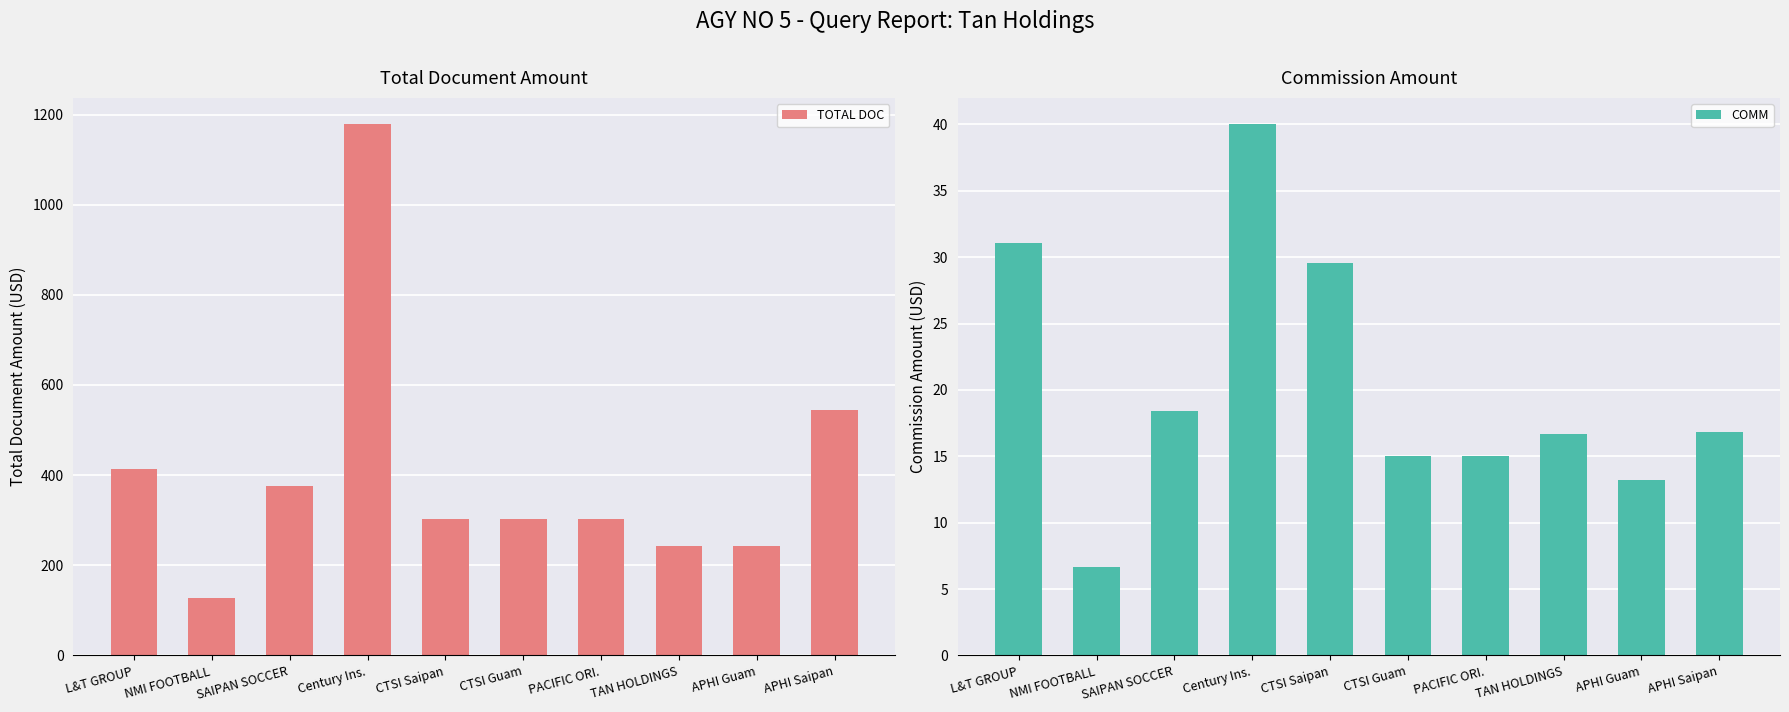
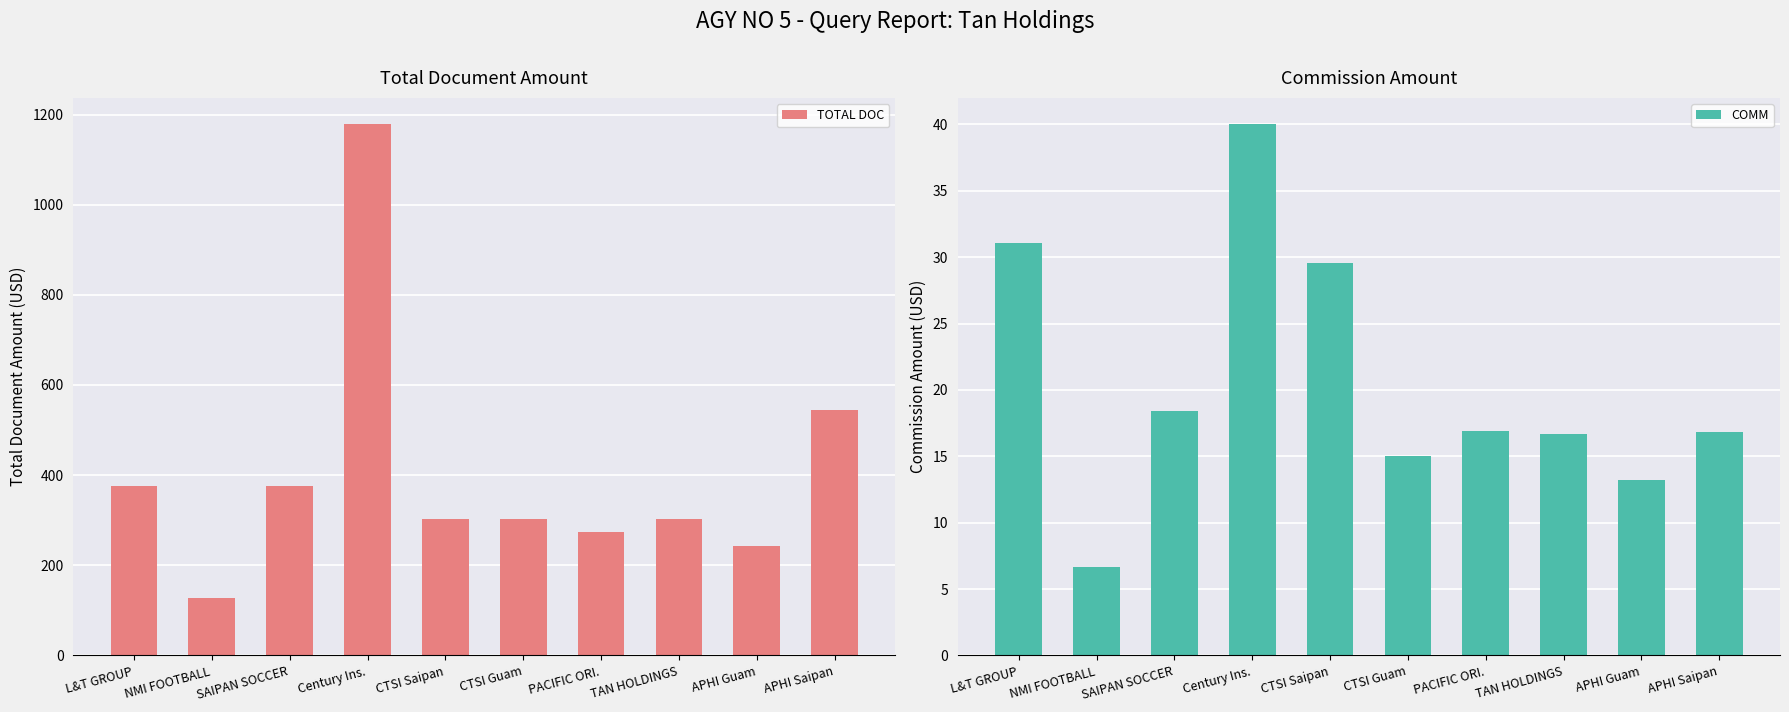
  {
    "Total Document Amount": {
-     "L&T GROUP": 410,
+     "L&T GROUP": 380,
      "NMI FOOTBALL": 130,
      "SAIPAN SOCCER": 380,
      "Century Ins.": 1180,
      "CTSI Saipan": 300,
      "CTSI Guam": 300,
-     "PACIFIC ORI.": 300,
-     "TAN HOLDINGS": 240,
+     "PACIFIC ORI.": 270,
+     "TAN HOLDINGS": 300,
      "APHI Guam": 240,
      "APHI Saipan": 550
    },
    "Commission Amount": {
      "L&T GROUP": 31.1,
      "NMI FOOTBALL": 6.7,
      "SAIPAN SOCCER": 18.4,
      "Century Ins.": 40.0,
      "CTSI Saipan": 29.6,
      "CTSI Guam": 15.0,
-     "PACIFIC ORI.": 15.0,
+     "PACIFIC ORI.": 16.9,
      "TAN HOLDINGS": 16.7,
      "APHI Guam": 13.2,
      "APHI Saipan": 16.8
    }
  }
